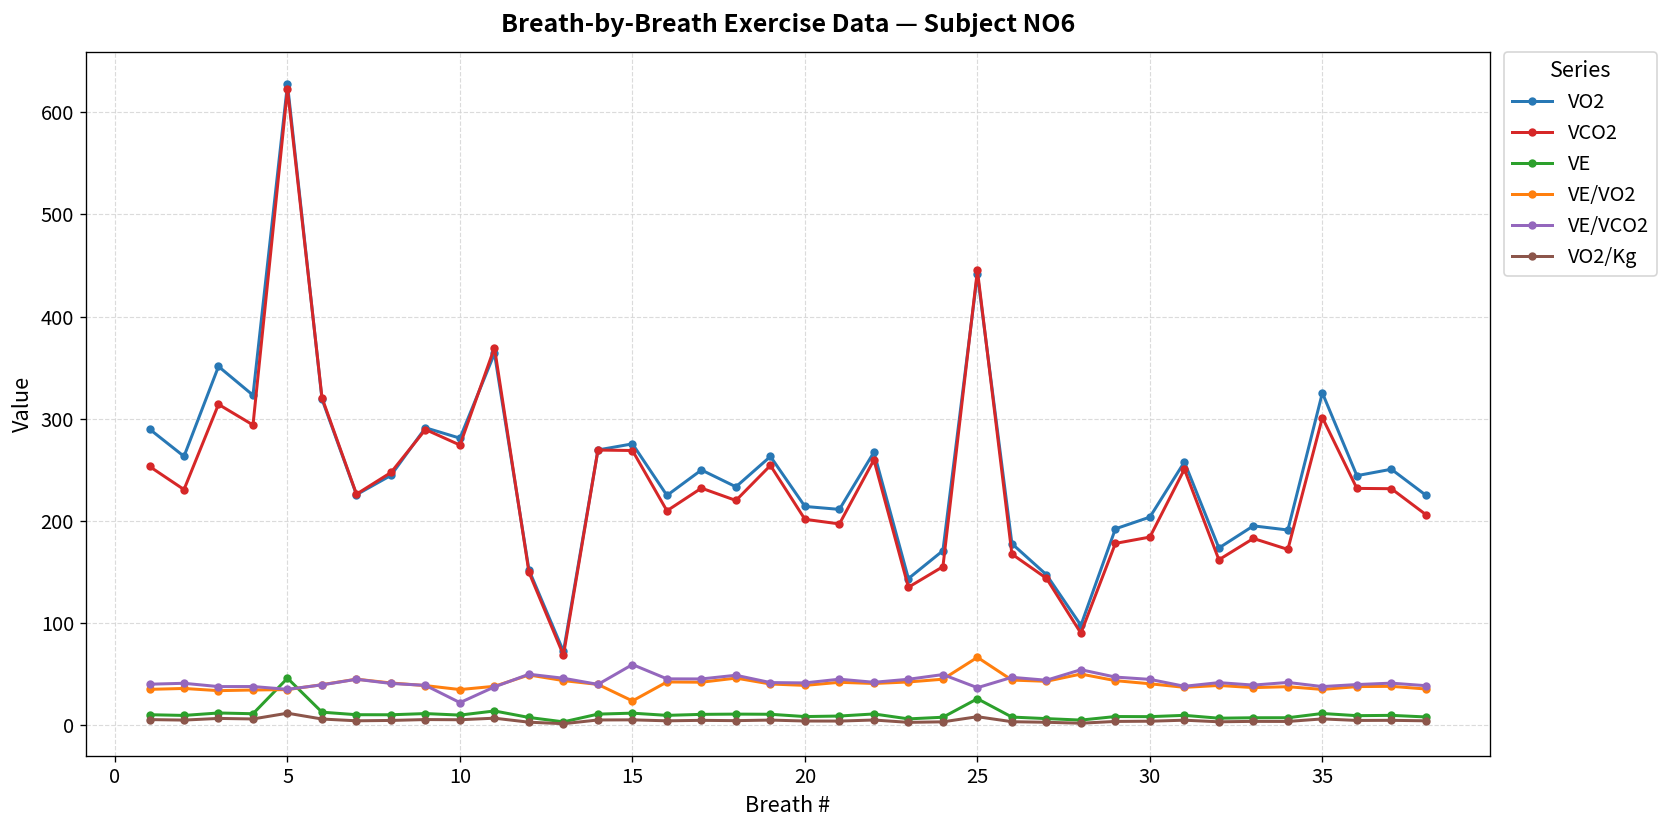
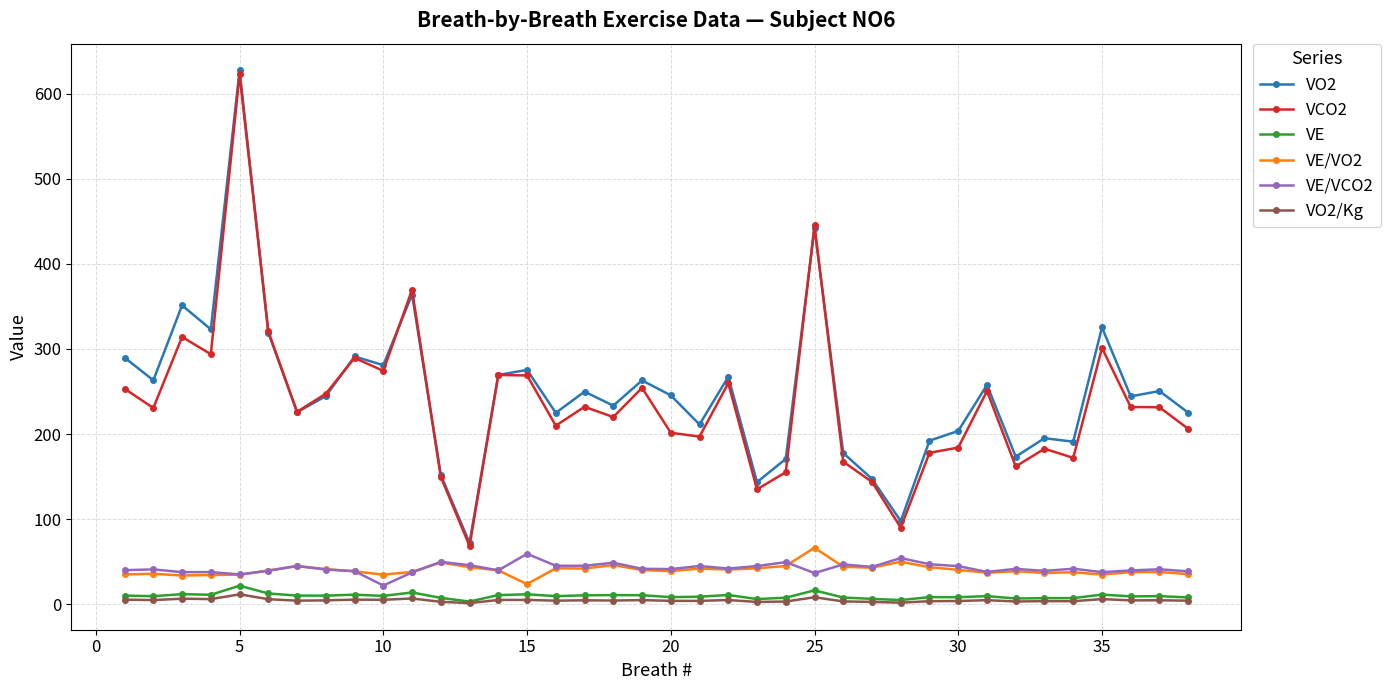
  {
    "VO2": {
      "5": 630,
      "10": 280,
      "15": 280,
-     "20": 210,
+     "20": 250,
      "25": 440,
      "30": 200,
      "35": 330
    },
    "VCO2": {
      "5": 620,
      "10": 270,
      "15": 270,
      "20": 200,
      "25": 450,
      "30": 180,
      "35": 300
    },
    "VE": {
-     "5": 50,
+     "5": 20,
      "10": 10,
      "15": 10,
      "20": 10,
-     "25": 30,
+     "25": 20,
      "30": 10,
      "35": 10
    },
    "VE/VO2": {
      "10": 30,
      "15": 20,
      "25": 70,
      "30": 40
    },
    "VE/VCO2": {
      "10": 20,
      "15": 60,
      "25": 40,
      "30": 40
    },
    "VO2/Kg": {
      "5": 10,
      "10": 10,
      "15": 10,
      "20": 0,
      "25": 10,
      "30": 0,
      "35": 10
    }
  }
